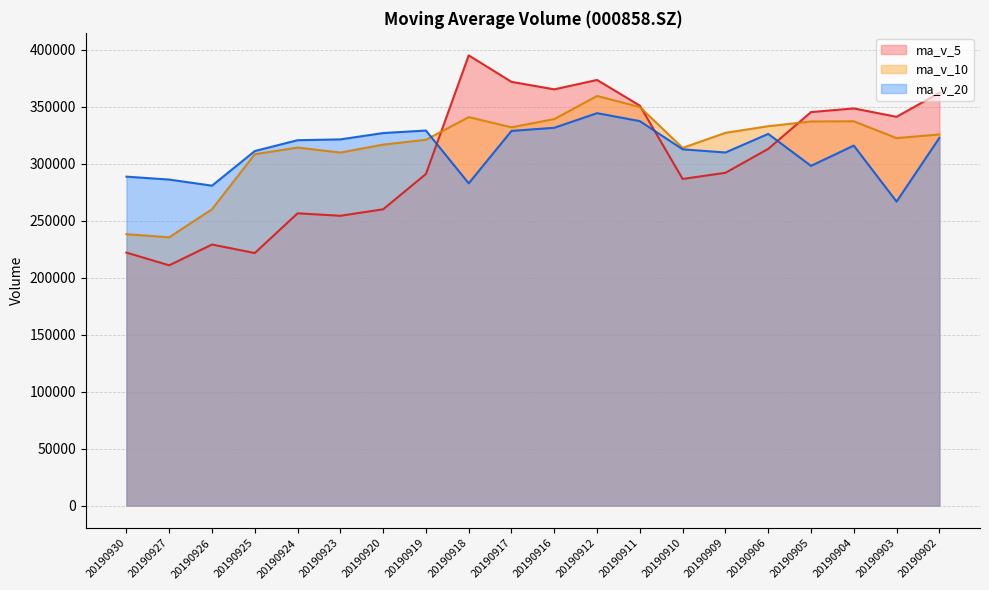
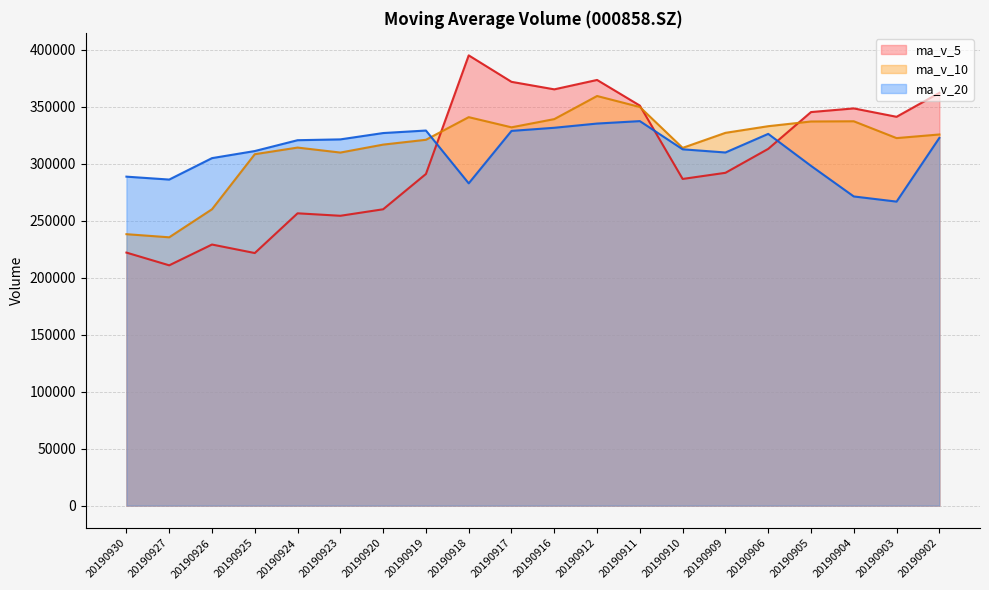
  {
    "ma_v_20": {
      "20190930": 289000,
      "20190927": 286000,
-     "20190926": 281000,
+     "20190926": 305000,
      "20190925": 311000,
      "20190924": 321000,
      "20190923": 321000,
      "20190920": 327000,
      "20190919": 329000,
      "20190918": 283000,
      "20190917": 329000,
      "20190916": 331000,
-     "20190912": 344000,
+     "20190912": 335000,
      "20190911": 337000,
      "20190909": 310000,
      "20190906": 326000,
      "20190905": 298000,
-     "20190904": 316000,
+     "20190904": 271000,
      "20190903": 267000,
      "20190902": 323000
    }
  }
